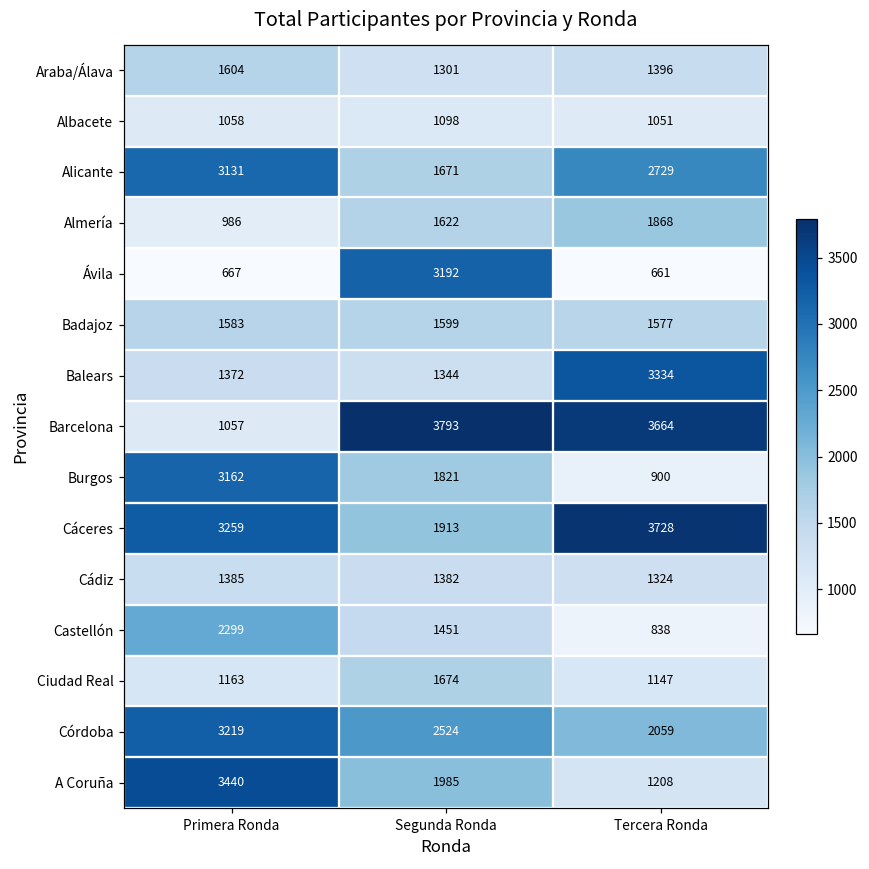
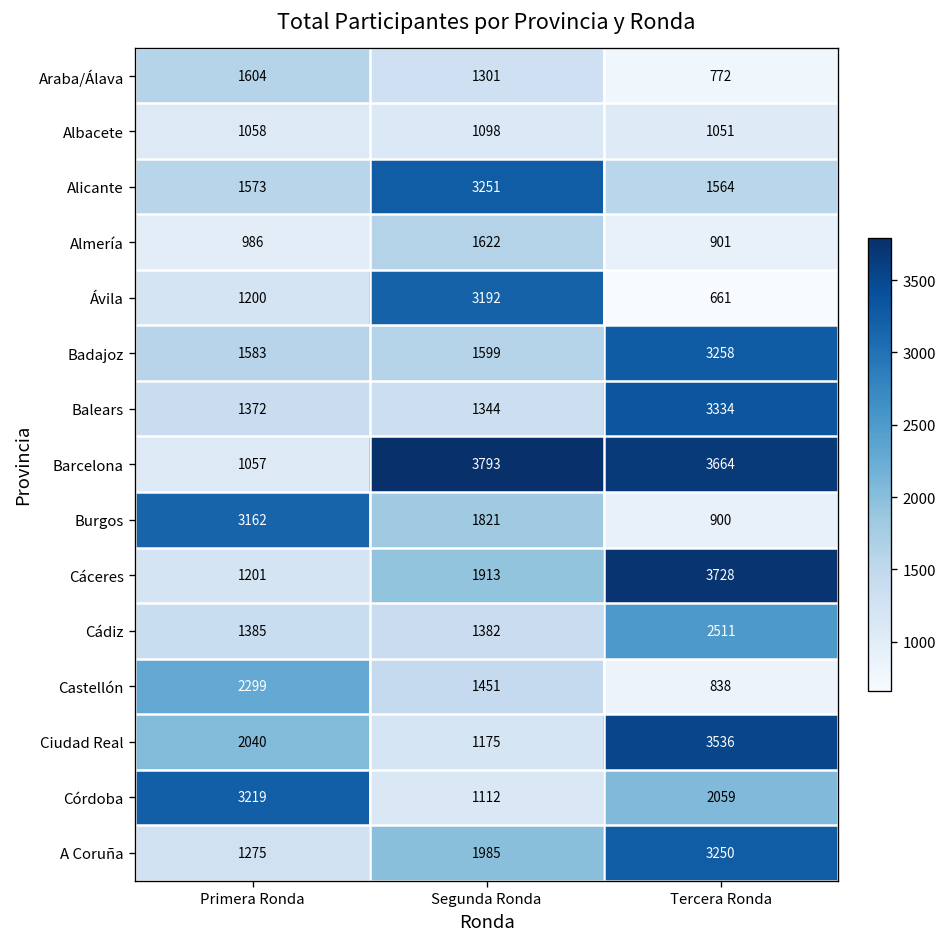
  {
    "Araba/Álava": {
      "Primera Ronda": 1604,
      "Segunda Ronda": 1301,
-     "Tercera Ronda": 1396
+     "Tercera Ronda": 772
    },
    "Albacete": {
      "Primera Ronda": 1058,
      "Segunda Ronda": 1098,
      "Tercera Ronda": 1051
    },
    "Alicante": {
-     "Primera Ronda": 3131,
-     "Segunda Ronda": 1671,
-     "Tercera Ronda": 2729
+     "Primera Ronda": 1573,
+     "Segunda Ronda": 3251,
+     "Tercera Ronda": 1564
    },
    "Almería": {
      "Primera Ronda": 986,
      "Segunda Ronda": 1622,
-     "Tercera Ronda": 1868
+     "Tercera Ronda": 901
    },
    "Ávila": {
-     "Primera Ronda": 667,
+     "Primera Ronda": 1200,
      "Segunda Ronda": 3192,
      "Tercera Ronda": 661
    },
    "Badajoz": {
      "Primera Ronda": 1583,
      "Segunda Ronda": 1599,
-     "Tercera Ronda": 1577
+     "Tercera Ronda": 3258
    },
    "Balears": {
      "Primera Ronda": 1372,
      "Segunda Ronda": 1344,
      "Tercera Ronda": 3334
    },
    "Barcelona": {
      "Primera Ronda": 1057,
      "Segunda Ronda": 3793,
      "Tercera Ronda": 3664
    },
    "Burgos": {
      "Primera Ronda": 3162,
      "Segunda Ronda": 1821,
      "Tercera Ronda": 900
    },
    "Cáceres": {
-     "Primera Ronda": 3259,
+     "Primera Ronda": 1201,
      "Segunda Ronda": 1913,
      "Tercera Ronda": 3728
    },
    "Cádiz": {
      "Primera Ronda": 1385,
      "Segunda Ronda": 1382,
-     "Tercera Ronda": 1324
+     "Tercera Ronda": 2511
    },
    "Castellón": {
      "Primera Ronda": 2299,
      "Segunda Ronda": 1451,
      "Tercera Ronda": 838
    },
    "Ciudad Real": {
-     "Primera Ronda": 1163,
-     "Segunda Ronda": 1674,
-     "Tercera Ronda": 1147
+     "Primera Ronda": 2040,
+     "Segunda Ronda": 1175,
+     "Tercera Ronda": 3536
    },
    "Córdoba": {
      "Primera Ronda": 3219,
-     "Segunda Ronda": 2524,
+     "Segunda Ronda": 1112,
      "Tercera Ronda": 2059
    },
    "A Coruña": {
-     "Primera Ronda": 3440,
+     "Primera Ronda": 1275,
      "Segunda Ronda": 1985,
-     "Tercera Ronda": 1208
+     "Tercera Ronda": 3250
    }
  }
